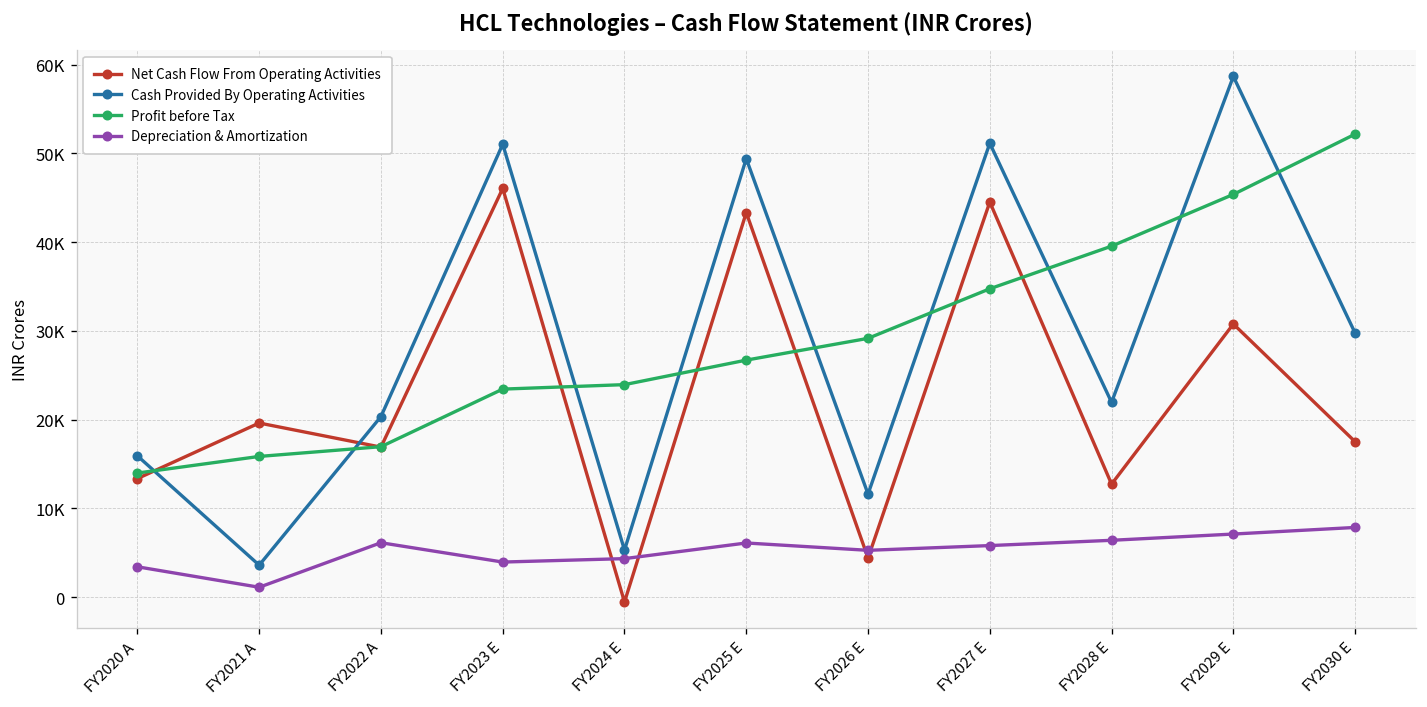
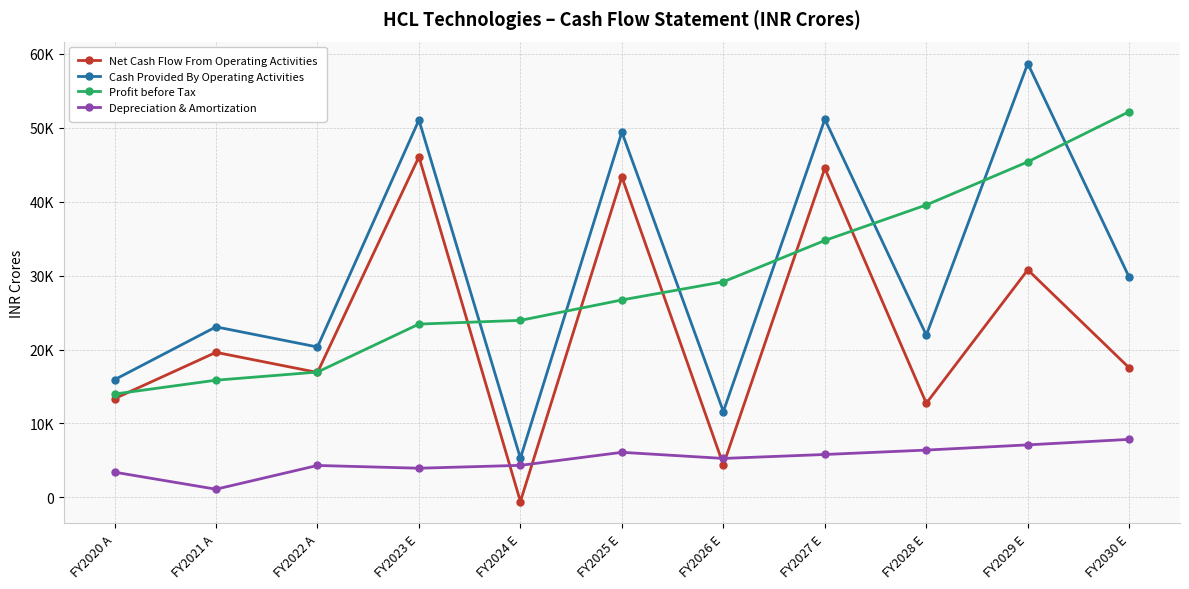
  {
    "Net Cash Flow From Operating Activities": {
      "FY2020 A": 13000,
      "FY2021 A": 20000,
      "FY2023 E": 46000,
      "FY2024 E": -1000,
      "FY2025 E": 43000,
      "FY2026 E": 4000,
      "FY2027 E": 45000,
      "FY2028 E": 13000,
      "FY2029 E": 31000,
      "FY2030 E": 18000
    },
    "Cash Provided By Operating Activities": {
      "FY2020 A": 16000,
-     "FY2021 A": 4000,
+     "FY2021 A": 23000,
      "FY2022 A": 20000,
      "FY2023 E": 51000,
      "FY2024 E": 5000,
      "FY2025 E": 49000,
      "FY2026 E": 12000,
      "FY2027 E": 51000,
      "FY2028 E": 22000,
      "FY2029 E": 59000,
      "FY2030 E": 30000
    },
    "Profit before Tax": {
      "FY2020 A": 14000,
      "FY2021 A": 16000,
      "FY2023 E": 23000,
      "FY2024 E": 24000,
      "FY2025 E": 27000,
      "FY2026 E": 29000,
      "FY2027 E": 35000,
      "FY2028 E": 40000,
      "FY2029 E": 45000,
      "FY2030 E": 52000
    },
    "Depreciation & Amortization": {
      "FY2020 A": 3000,
      "FY2021 A": 1000,
-     "FY2022 A": 6000,
+     "FY2022 A": 4000,
      "FY2023 E": 4000,
      "FY2024 E": 4000,
      "FY2025 E": 6000,
      "FY2026 E": 5000,
      "FY2027 E": 6000,
      "FY2028 E": 6000,
      "FY2029 E": 7000,
      "FY2030 E": 8000
    }
  }
